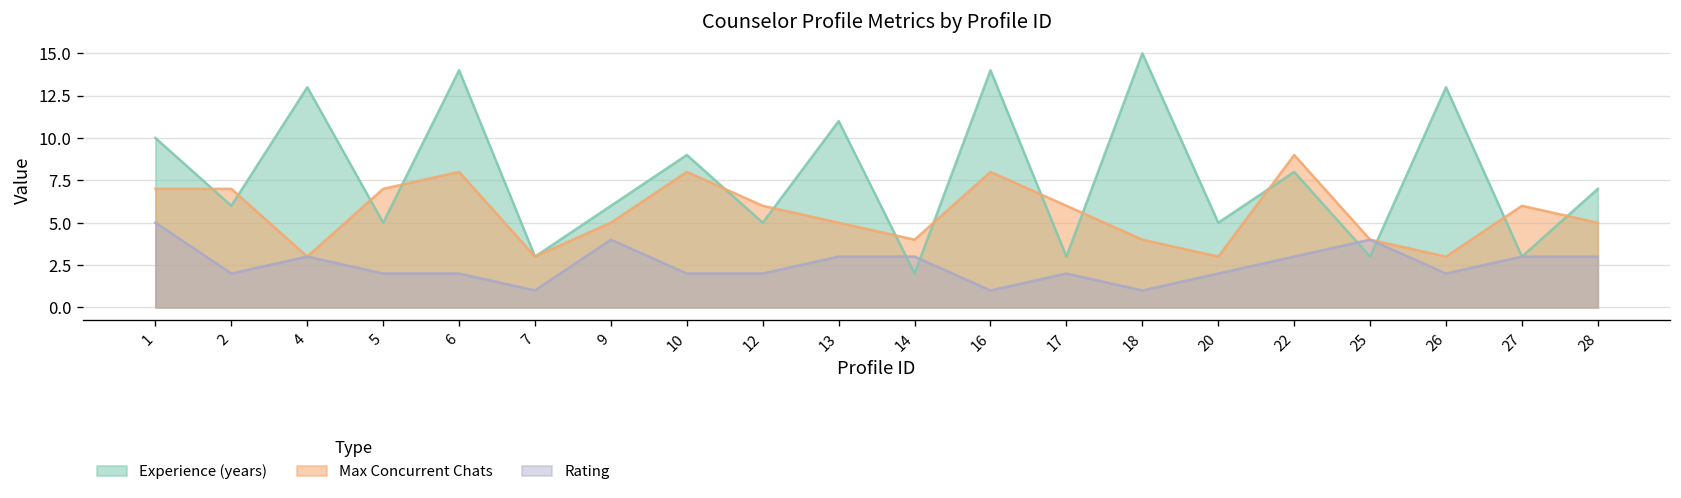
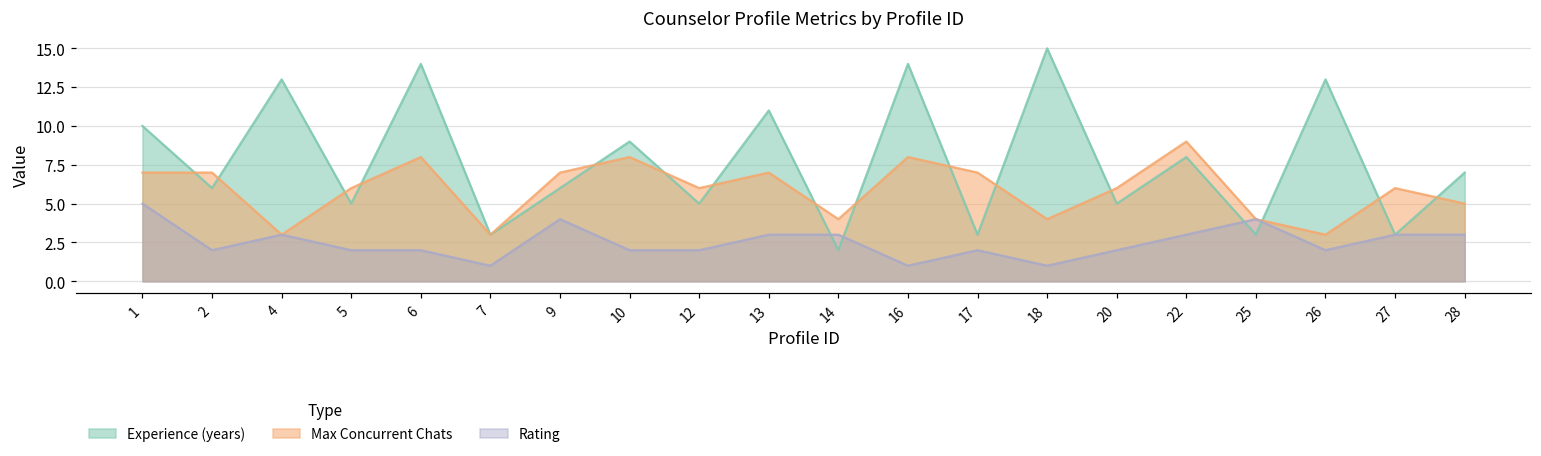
  {
    "Max Concurrent Chats": {
      "1": 7,
      "2": 7,
-     "5": 7,
+     "5": 6,
      "6": 8,
-     "9": 5,
+     "9": 7,
      "10": 8,
      "12": 6,
-     "13": 5,
+     "13": 7,
      "14": 4,
      "16": 8,
-     "17": 6,
+     "17": 7,
      "18": 4,
-     "20": 3,
+     "20": 6,
      "22": 9,
      "26": 3,
      "27": 6,
      "28": 5
    }
  }
